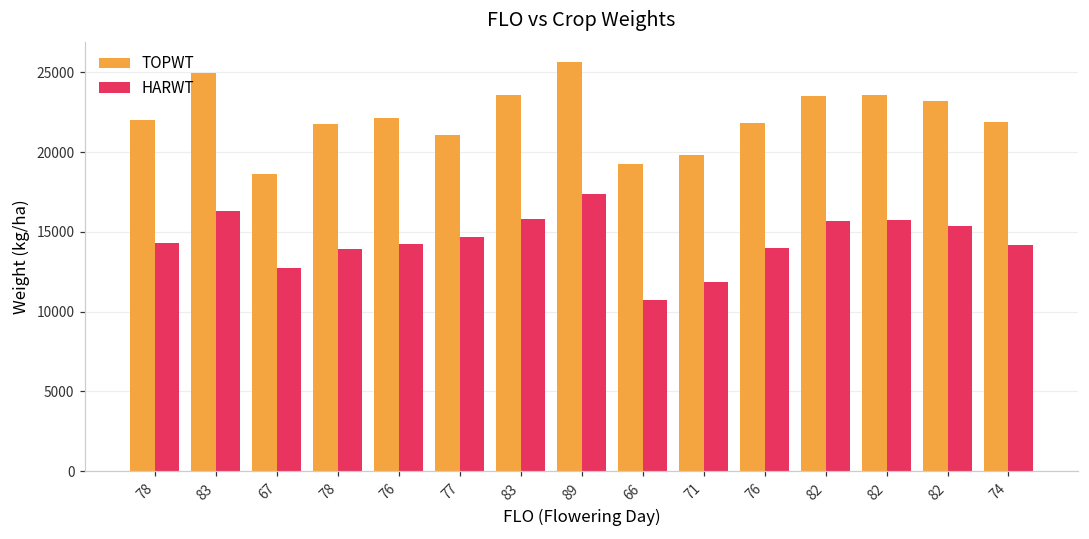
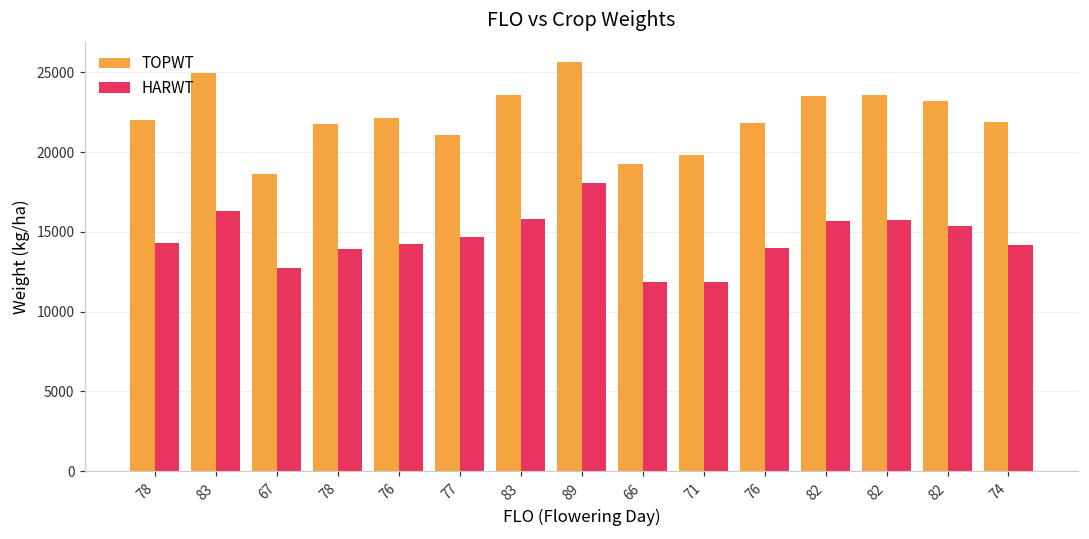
  {
    "TOPWT": {
      "67": 18600,
      "77": 21100,
      "89": 25600,
      "66": 19300,
      "71": 19800,
      "74": 21900
    },
    "HARWT": {
      "67": 12700,
      "77": 14700,
-     "89": 17400,
-     "66": 10700,
+     "89": 18000,
+     "66": 11800,
      "71": 11900,
      "74": 14200
    }
  }
